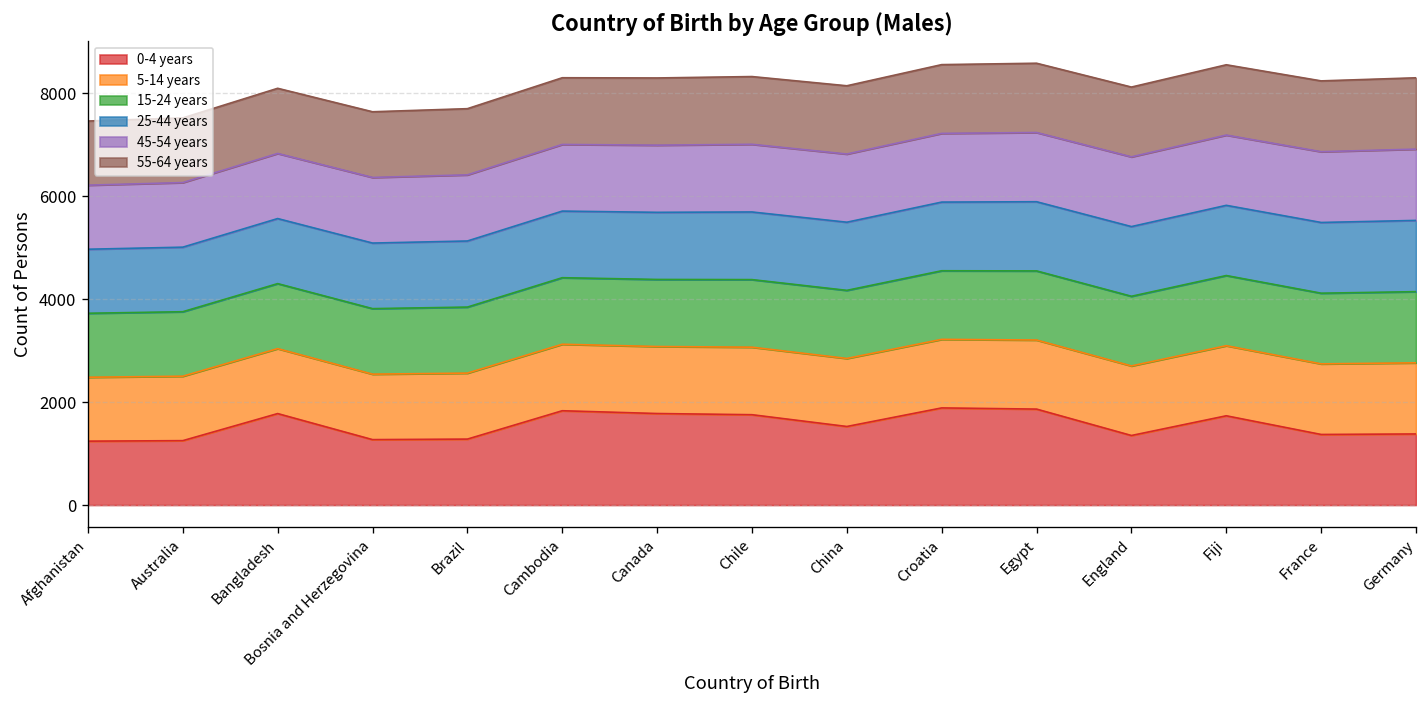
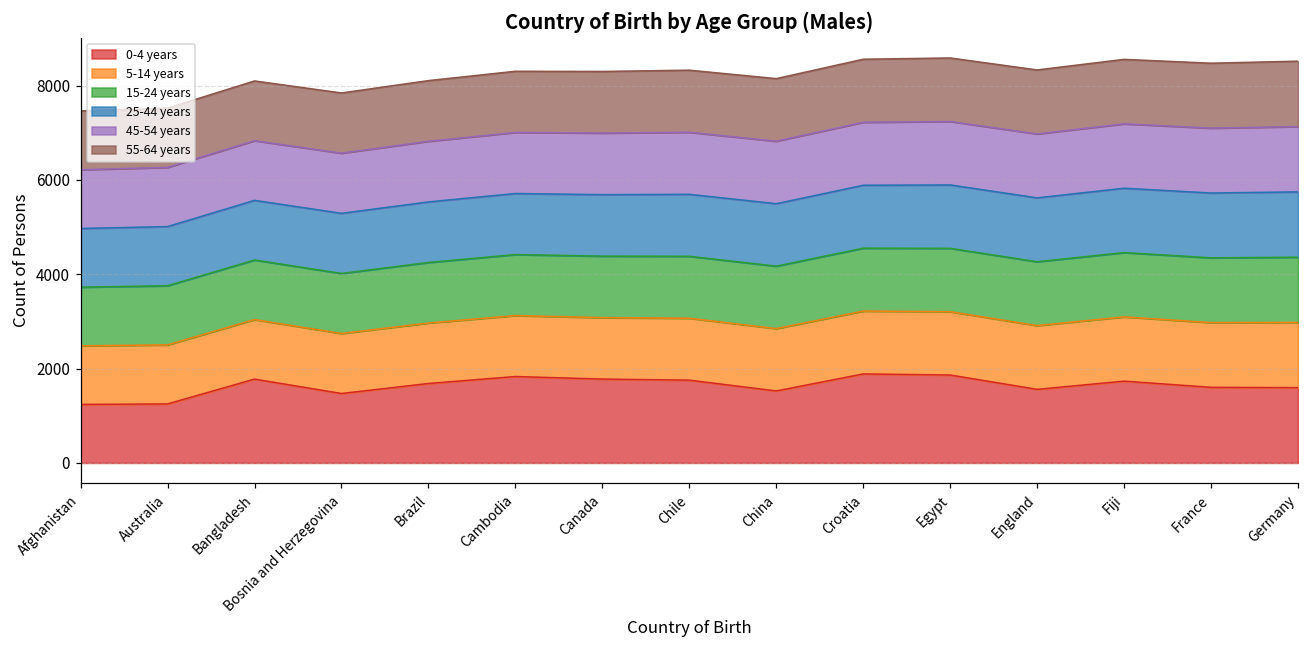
  {
    "0-4 years": {
      "Afghanistan": 1200,
      "Australia": 1300,
      "Bangladesh": 1800,
-     "Bosnia and Herzegovina": 1300,
-     "Brazil": 1300,
+     "Bosnia and Herzegovina": 1500,
+     "Brazil": 1700,
      "Cambodia": 1800,
      "Canada": 1800,
      "Chile": 1800,
      "China": 1500,
      "Croatia": 1900,
      "Egypt": 1900,
-     "England": 1400,
+     "England": 1600,
      "Fiji": 1700,
-     "France": 1400,
-     "Germany": 1400
+     "France": 1600,
+     "Germany": 1600
    },
    "5-14 years": {
      "Afghanistan": 1200,
      "Australia": 1300,
      "Bangladesh": 1300,
      "Bosnia and Herzegovina": 1300,
      "Brazil": 1300,
      "Cambodia": 1300,
      "Canada": 1300,
      "Chile": 1300,
      "China": 1300,
      "Croatia": 1300,
      "Egypt": 1300,
      "England": 1400,
      "Fiji": 1400,
      "France": 1400,
      "Germany": 1400
    },
    "15-24 years": {
      "Afghanistan": 1200,
      "Australia": 1300,
      "Bangladesh": 1300,
      "Bosnia and Herzegovina": 1300,
      "Brazil": 1300,
      "Cambodia": 1300,
      "Canada": 1300,
      "Chile": 1300,
      "China": 1300,
      "Croatia": 1300,
      "Egypt": 1300,
      "England": 1400,
      "Fiji": 1400,
      "France": 1400,
      "Germany": 1400
    },
    "25-44 years": {
      "Afghanistan": 1200,
      "Australia": 1300,
      "Bangladesh": 1300,
      "Bosnia and Herzegovina": 1300,
      "Brazil": 1300,
      "Cambodia": 1300,
      "Canada": 1300,
      "Chile": 1300,
      "China": 1300,
      "Croatia": 1300,
      "Egypt": 1300,
      "England": 1400,
      "Fiji": 1400,
      "France": 1400,
      "Germany": 1400
    },
    "45-54 years": {
      "Afghanistan": 1200,
      "Australia": 1300,
      "Bangladesh": 1300,
      "Bosnia and Herzegovina": 1300,
      "Brazil": 1300,
      "Cambodia": 1300,
      "Canada": 1300,
      "Chile": 1300,
      "China": 1300,
      "Croatia": 1300,
      "Egypt": 1300,
      "England": 1400,
      "Fiji": 1400,
      "France": 1400,
      "Germany": 1400
    },
    "55-64 years": {
      "Afghanistan": 1200,
      "Bangladesh": 1300,
      "Bosnia and Herzegovina": 1300,
      "Brazil": 1300,
      "Cambodia": 1300,
      "Canada": 1300,
      "Chile": 1300,
      "China": 1300,
      "Croatia": 1300,
      "Egypt": 1300,
      "England": 1400,
      "Fiji": 1400,
      "France": 1400,
      "Germany": 1400
    }
  }
